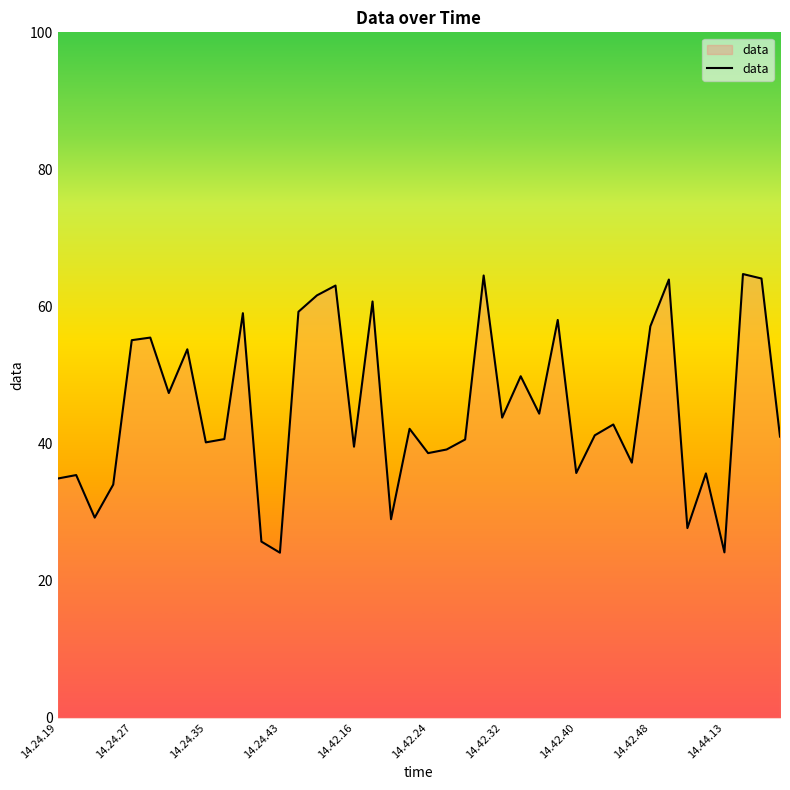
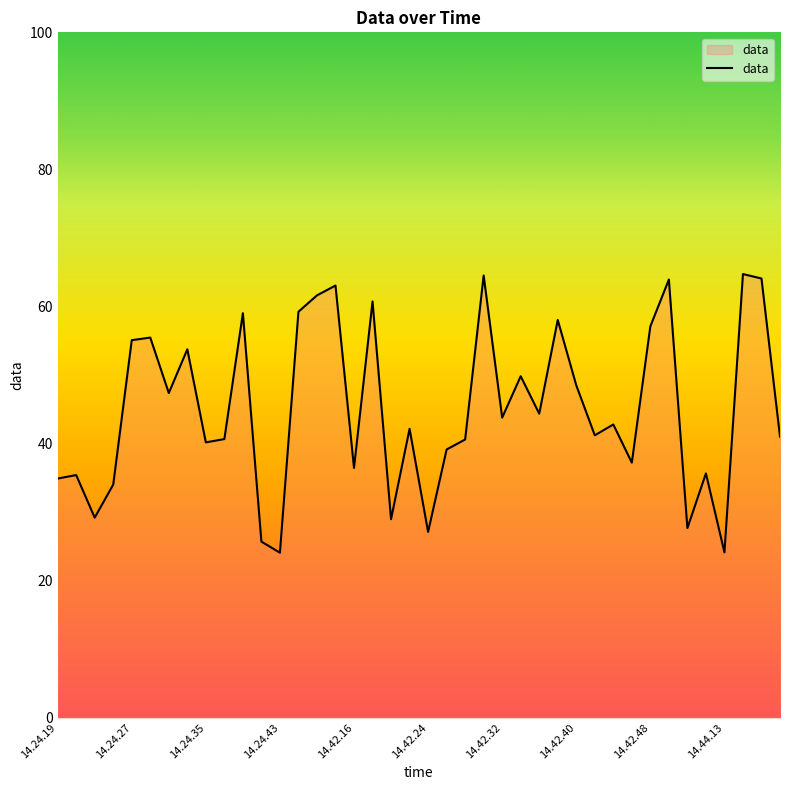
  {
    "14.24.19": 35,
    "14.24.27": 55,
    "14.24.35": 40,
    "14.24.43": 24,
-   "14.42.16": 40,
-   "14.42.24": 39,
+   "14.42.16": 36,
+   "14.42.24": 27,
    "14.42.32": 44,
-   "14.42.40": 36,
+   "14.42.40": 49,
    "14.42.48": 57,
    "14.44.13": 24
  }
